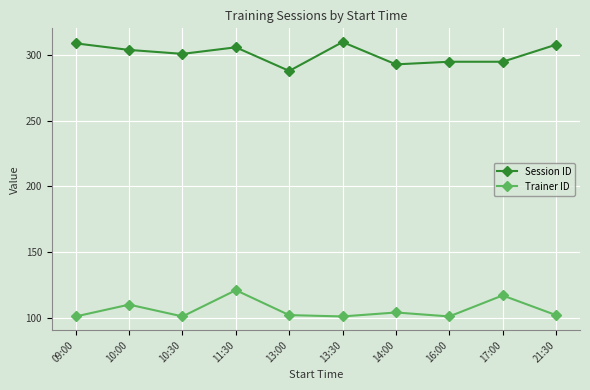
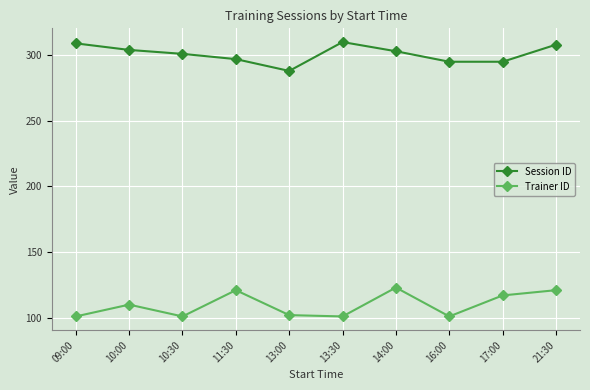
  {
    "Session ID": {
      "09:00": 309,
      "10:00": 304,
      "10:30": 301,
-     "11:30": 306,
+     "11:30": 297,
      "13:00": 288,
      "13:30": 310,
-     "14:00": 293,
+     "14:00": 303,
      "16:00": 295,
      "17:00": 295,
      "21:30": 308
    },
    "Trainer ID": {
      "09:00": 101,
      "10:00": 110,
      "10:30": 101,
      "11:30": 121,
      "13:00": 102,
      "13:30": 101,
-     "14:00": 104,
+     "14:00": 123,
      "16:00": 101,
      "17:00": 117,
-     "21:30": 102
+     "21:30": 121
    }
  }
